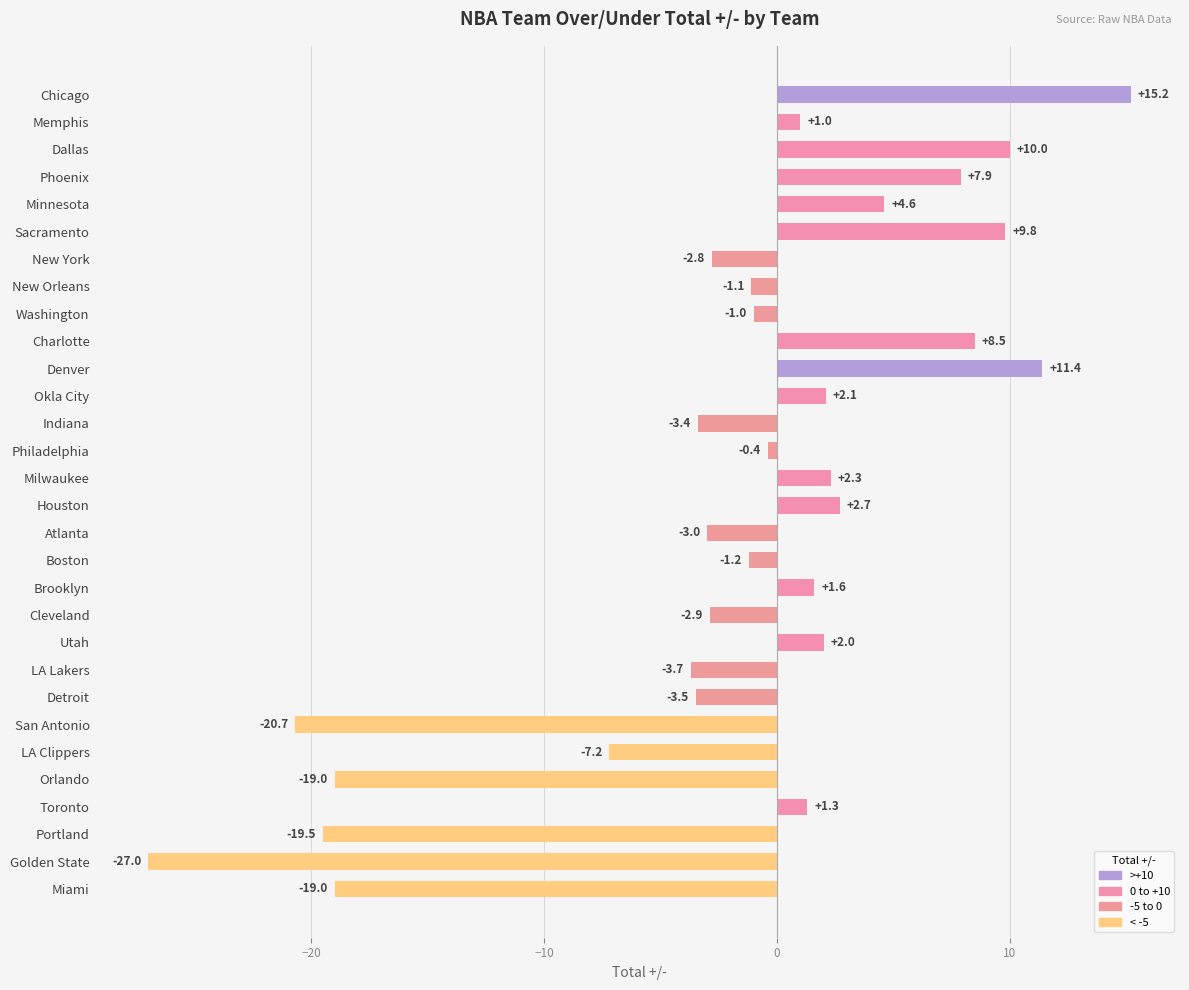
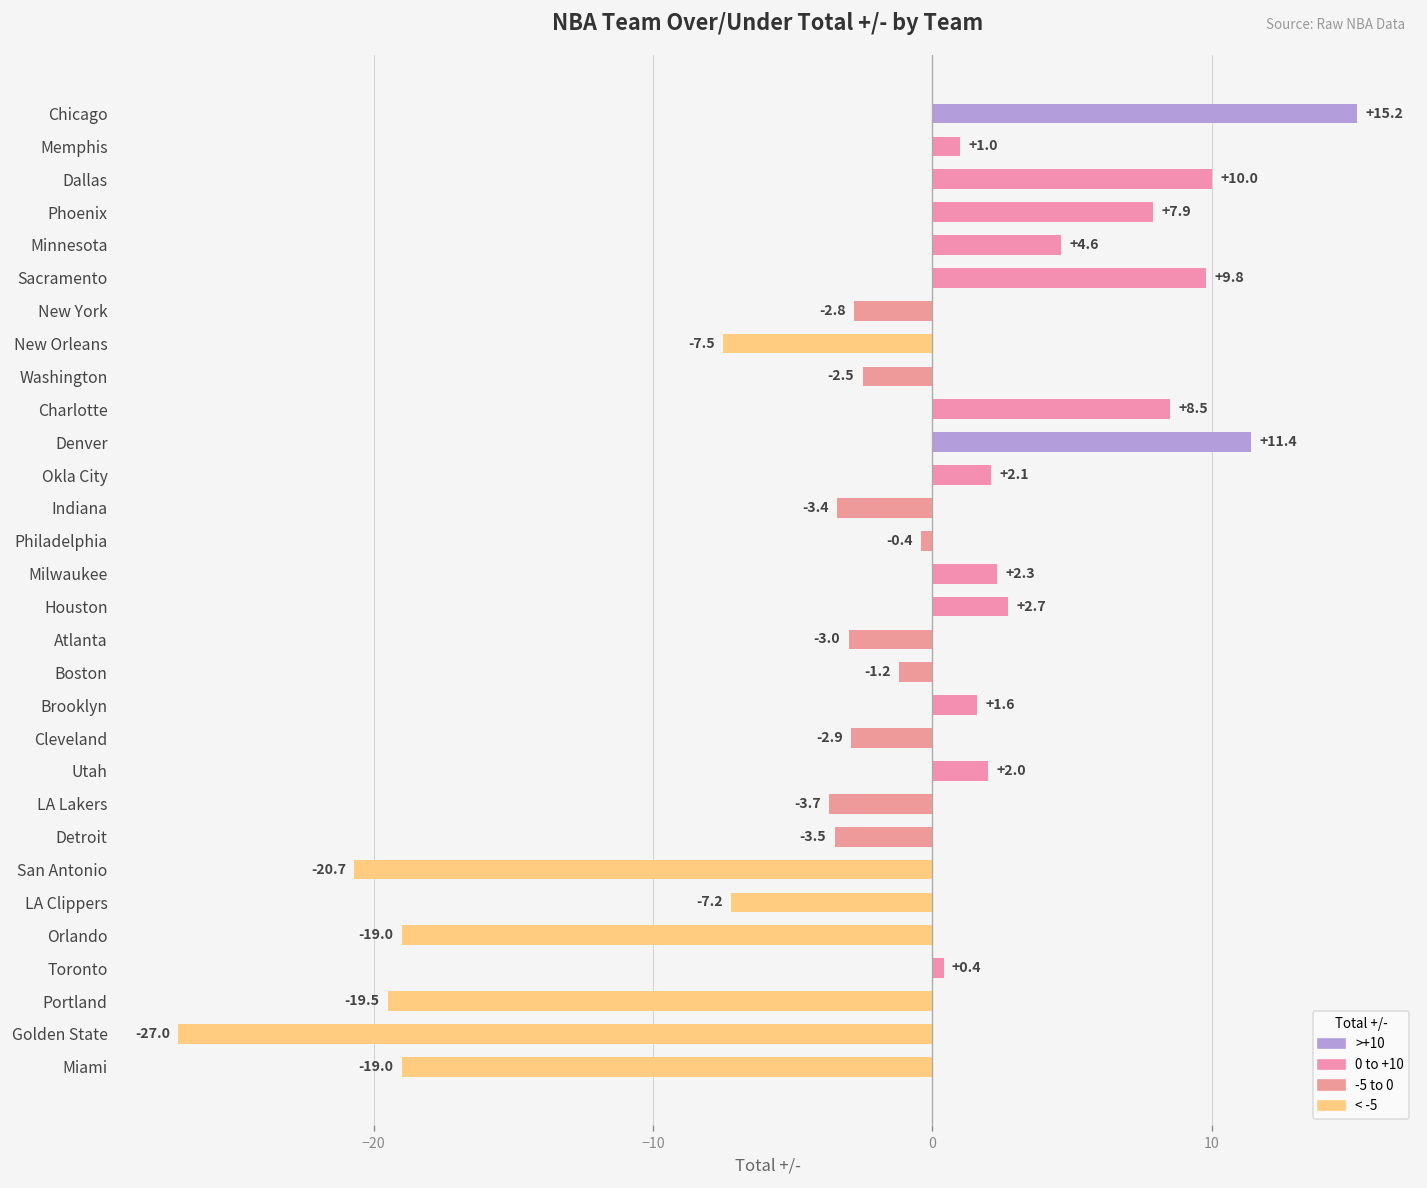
  {
    "Chicago": "+15.2",
    "Memphis": "+1.0",
    "Dallas": "+10.0",
    "Phoenix": "+7.9",
    "Minnesota": "+4.6",
    "Sacramento": "+9.8",
    "New York": "-2.8",
-   "New Orleans": "-1.1",
-   "Washington": "-1.0",
+   "New Orleans": "-7.5",
+   "Washington": "-2.5",
    "Charlotte": "+8.5",
    "Denver": "+11.4",
    "Okla City": "+2.1",
    "Indiana": "-3.4",
    "Philadelphia": "-0.4",
    "Milwaukee": "+2.3",
    "Houston": "+2.7",
    "Atlanta": "-3.0",
    "Boston": "-1.2",
    "Brooklyn": "+1.6",
    "Cleveland": "-2.9",
    "Utah": "+2.0",
    "LA Lakers": "-3.7",
    "Detroit": "-3.5",
    "San Antonio": "-20.7",
    "LA Clippers": "-7.2",
    "Orlando": "-19.0",
-   "Toronto": "+1.3",
+   "Toronto": "+0.4",
    "Portland": "-19.5",
    "Golden State": "-27.0",
    "Miami": "-19.0"
  }
